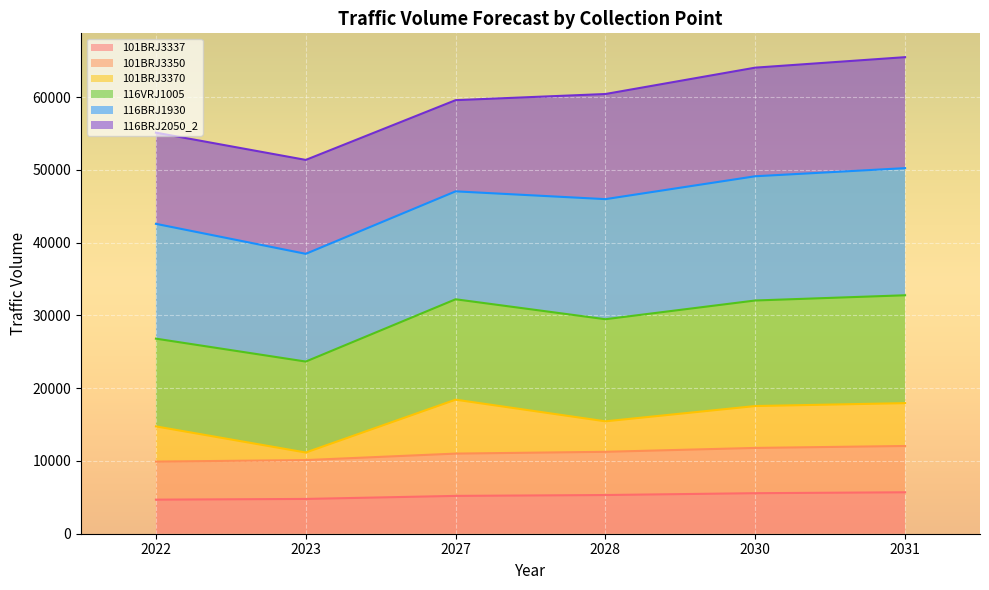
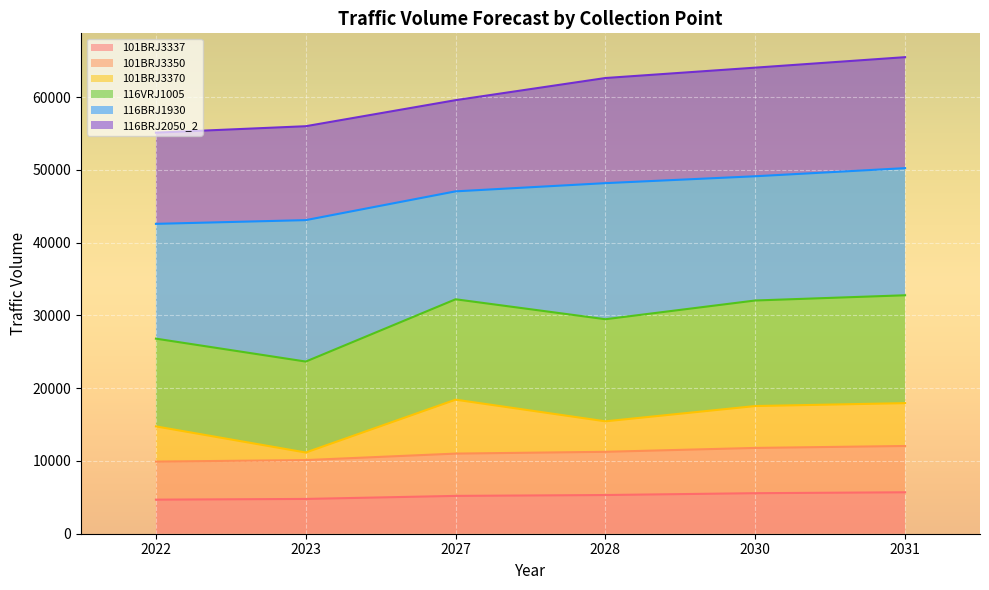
  {
    "101BRJ3370": {
      "2022": 5000,
      "2023": 1000,
      "2027": 7000,
      "2028": 4000,
      "2030": 6000,
      "2031": 6000
    },
    "116VRJ1005": {
      "2022": 12000,
      "2023": 12000,
      "2027": 14000,
      "2028": 14000,
      "2030": 15000,
      "2031": 15000
    },
    "116BRJ1930": {
      "2022": 16000,
-     "2023": 15000,
+     "2023": 19000,
      "2027": 15000,
-     "2028": 17000,
+     "2028": 19000,
      "2030": 17000,
      "2031": 17000
    },
    "116BRJ2050_2": {
      "2023": 13000,
      "2027": 13000,
      "2028": 14000,
      "2030": 15000,
      "2031": 15000
    }
  }
